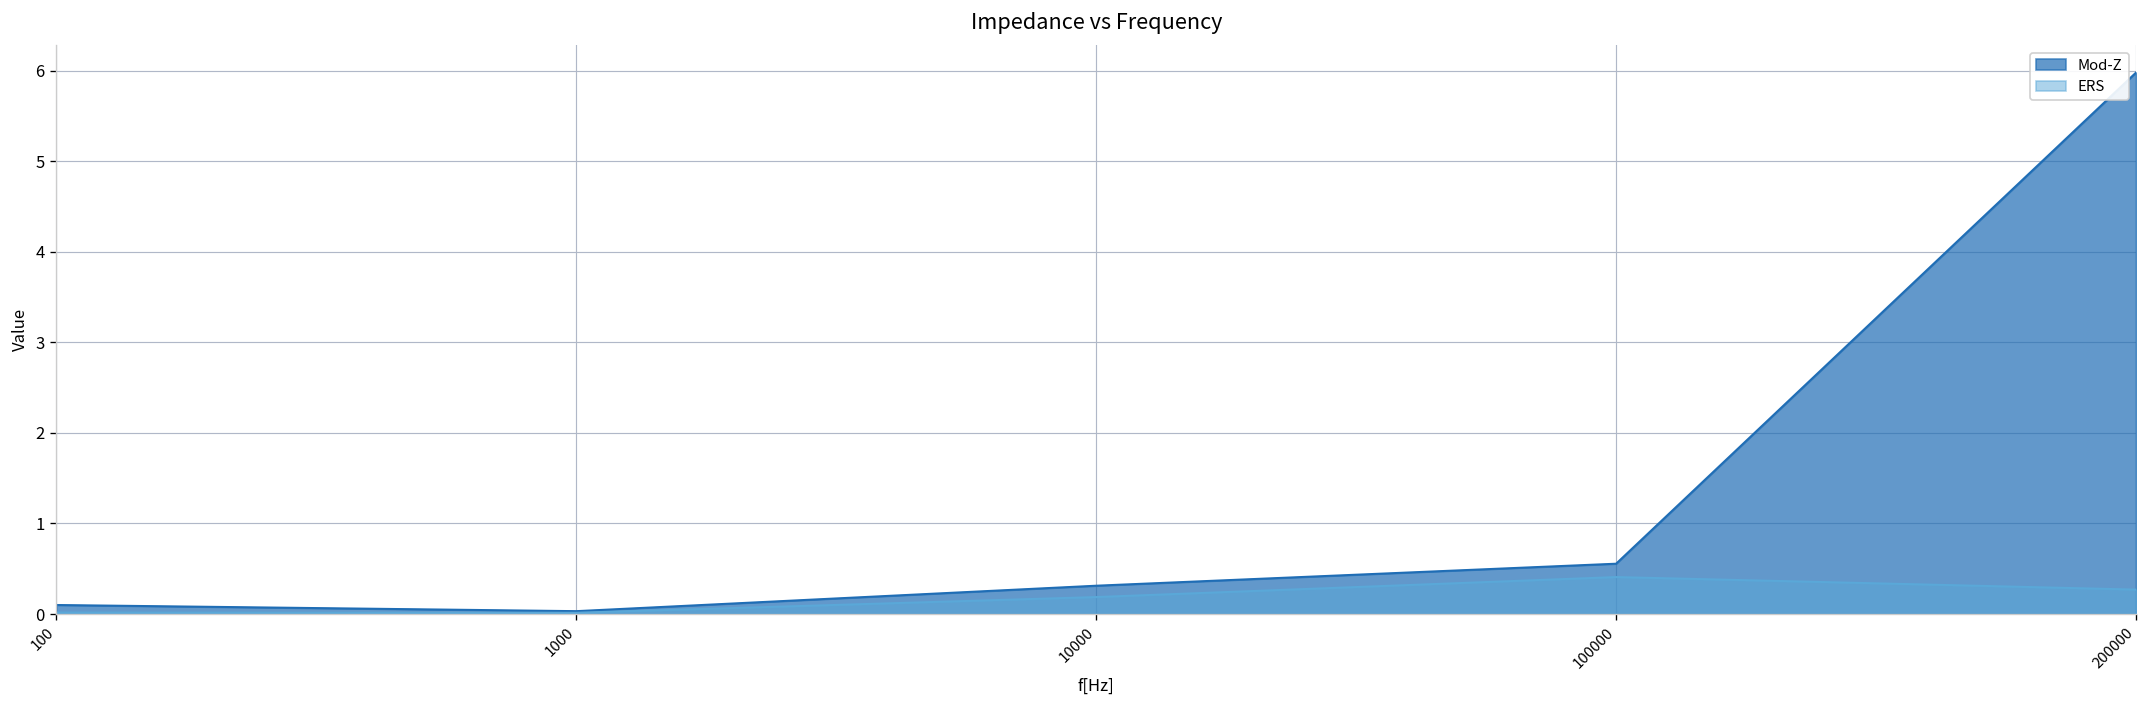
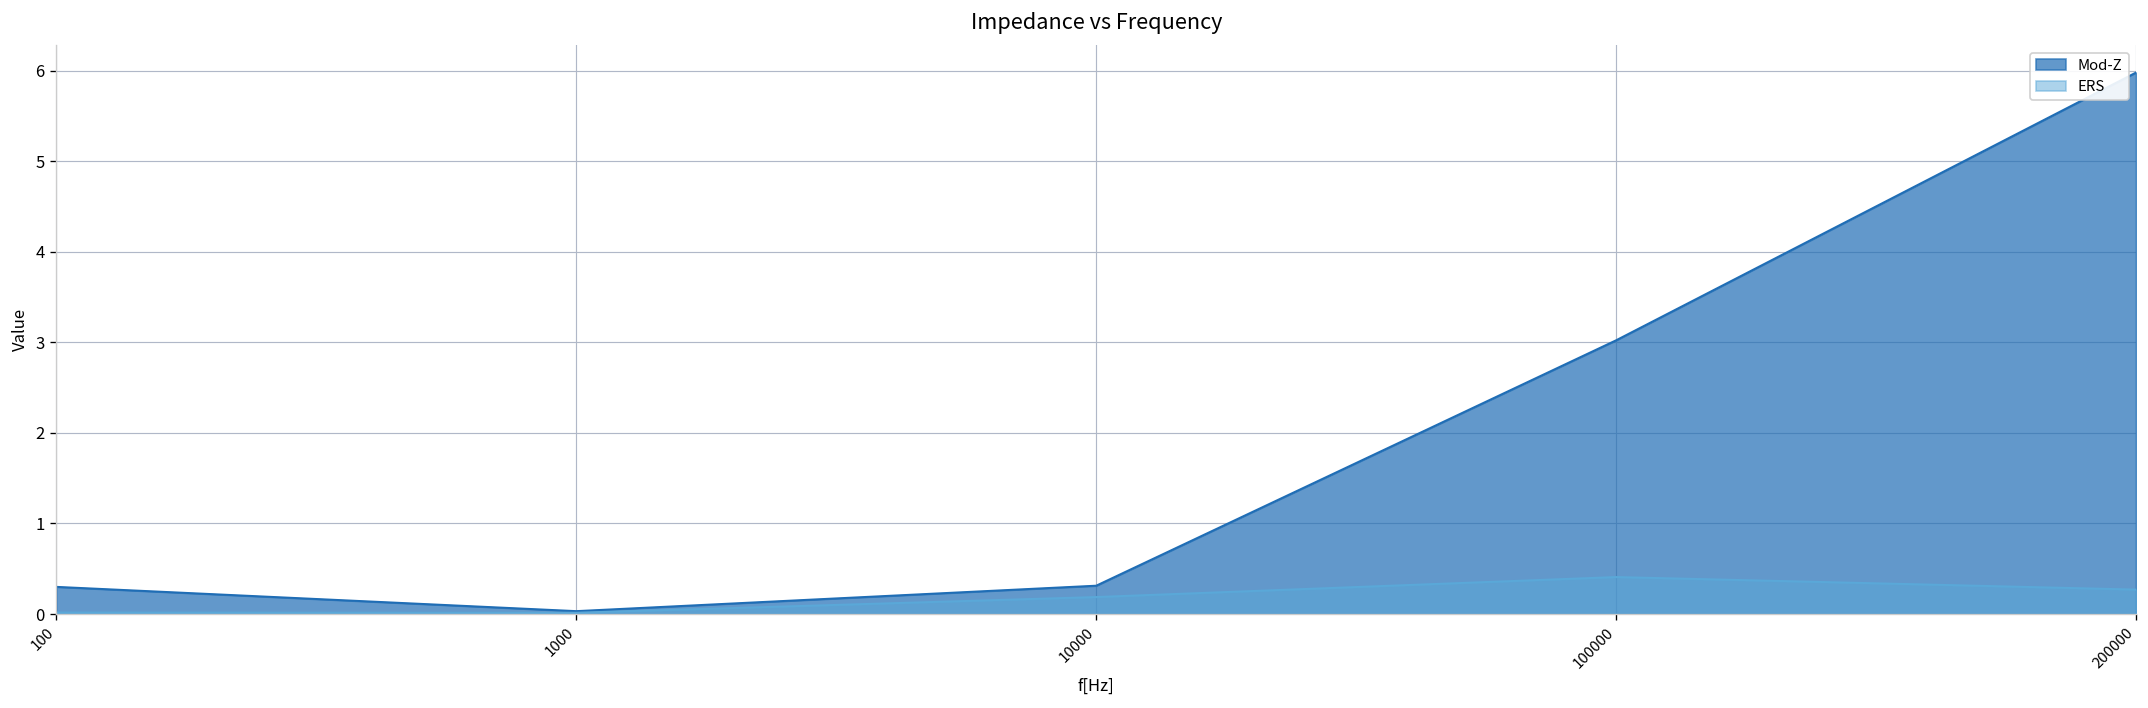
  {
    "Mod-Z": {
-     "100": 0.1,
+     "100": 0.3,
      "10000": 0.3,
-     "100000": 0.6,
+     "100000": 3.0,
      "200000": 6.0
    },
    "ERS": {
      "100": 0.0,
      "10000": 0.2,
      "100000": 0.4,
      "200000": 0.3
    }
  }
